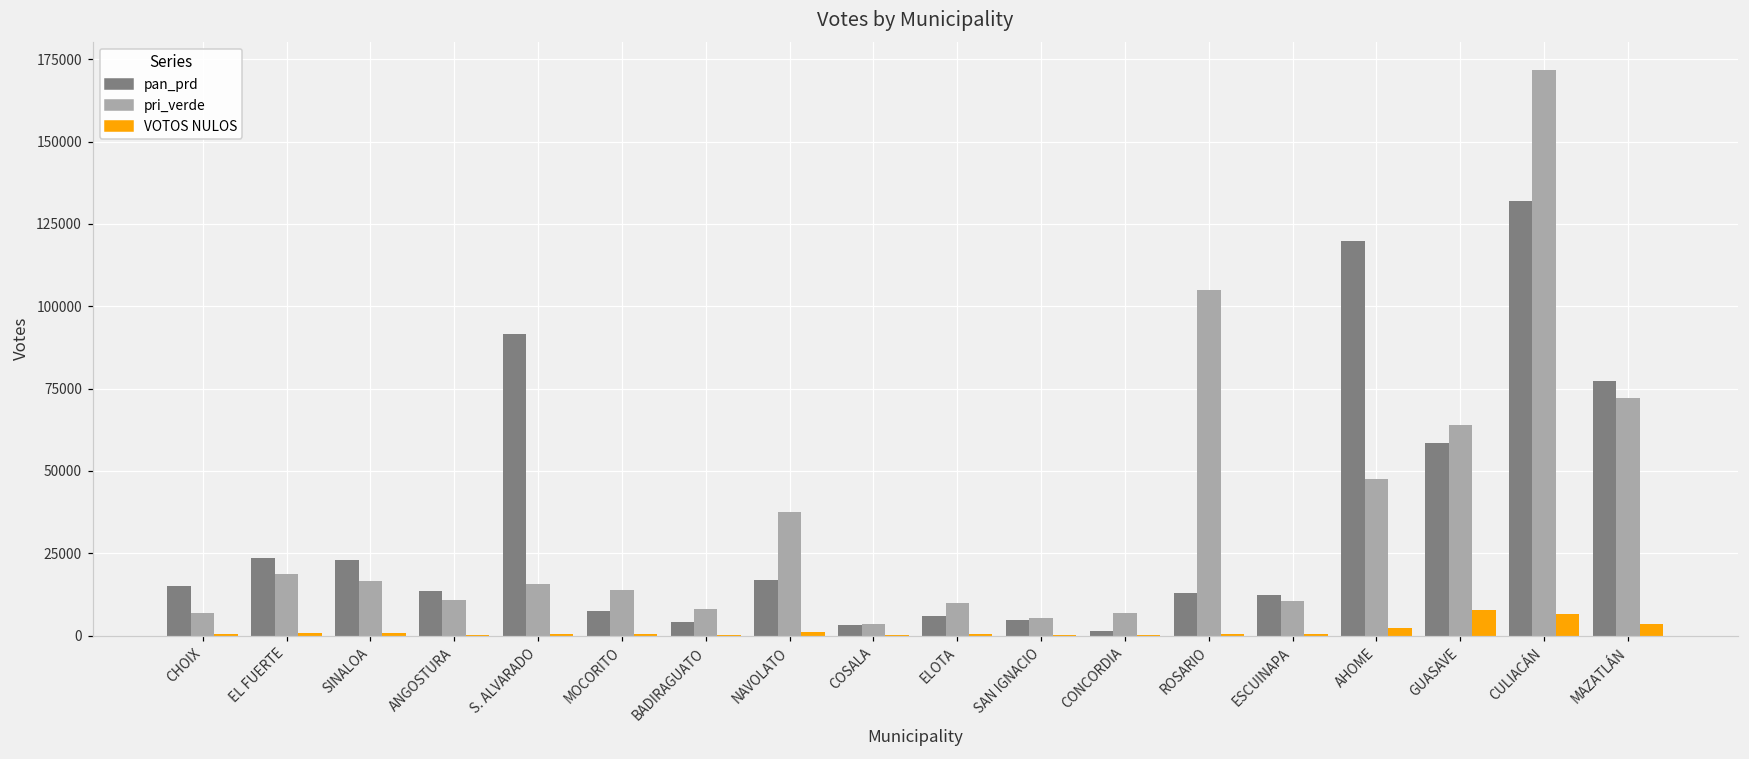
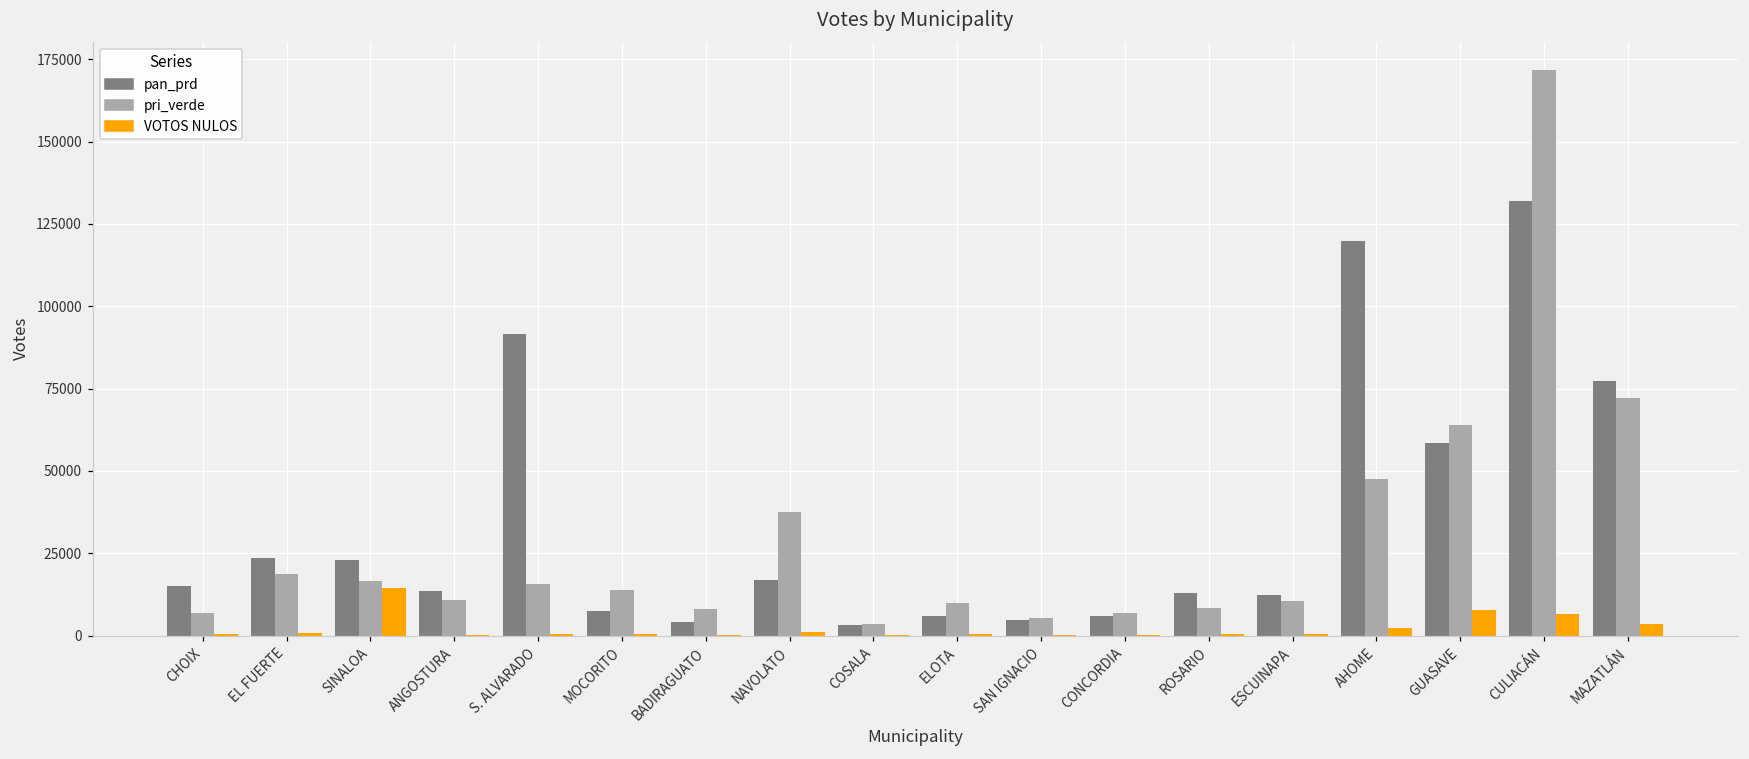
  {
    "pan_prd": {
      "CHOIX": 15000,
      "EL FUERTE": 24000,
      "SINALOA": 23000,
      "ANGOSTURA": 14000,
      "S. ALVARADO": 92000,
      "MOCORITO": 8000,
      "BADIRAGUATO": 4000,
      "NAVOLATO": 17000,
      "COSALA": 3000,
      "ELOTA": 6000,
      "SAN IGNACIO": 5000,
-     "CONCORDIA": 1000,
+     "CONCORDIA": 6000,
      "ROSARIO": 13000,
      "ESCUINAPA": 12000,
      "AHOME": 120000,
      "GUASAVE": 58000,
      "CULIACÁN": 132000,
      "MAZATLÁN": 77000
    },
    "pri_verde": {
      "CHOIX": 7000,
      "EL FUERTE": 19000,
      "SINALOA": 17000,
      "ANGOSTURA": 11000,
      "S. ALVARADO": 16000,
      "MOCORITO": 14000,
      "BADIRAGUATO": 8000,
      "NAVOLATO": 38000,
      "COSALA": 3000,
      "ELOTA": 10000,
      "SAN IGNACIO": 5000,
      "CONCORDIA": 7000,
-     "ROSARIO": 105000,
+     "ROSARIO": 9000,
      "ESCUINAPA": 10000,
      "AHOME": 48000,
      "GUASAVE": 64000,
      "CULIACÁN": 172000,
      "MAZATLÁN": 72000
    },
    "VOTOS NULOS": {
      "EL FUERTE": 1000,
-     "SINALOA": 1000,
+     "SINALOA": 14000,
      "NAVOLATO": 1000,
      "AHOME": 2000,
      "GUASAVE": 8000,
      "CULIACÁN": 7000,
      "MAZATLÁN": 3000
    }
  }
